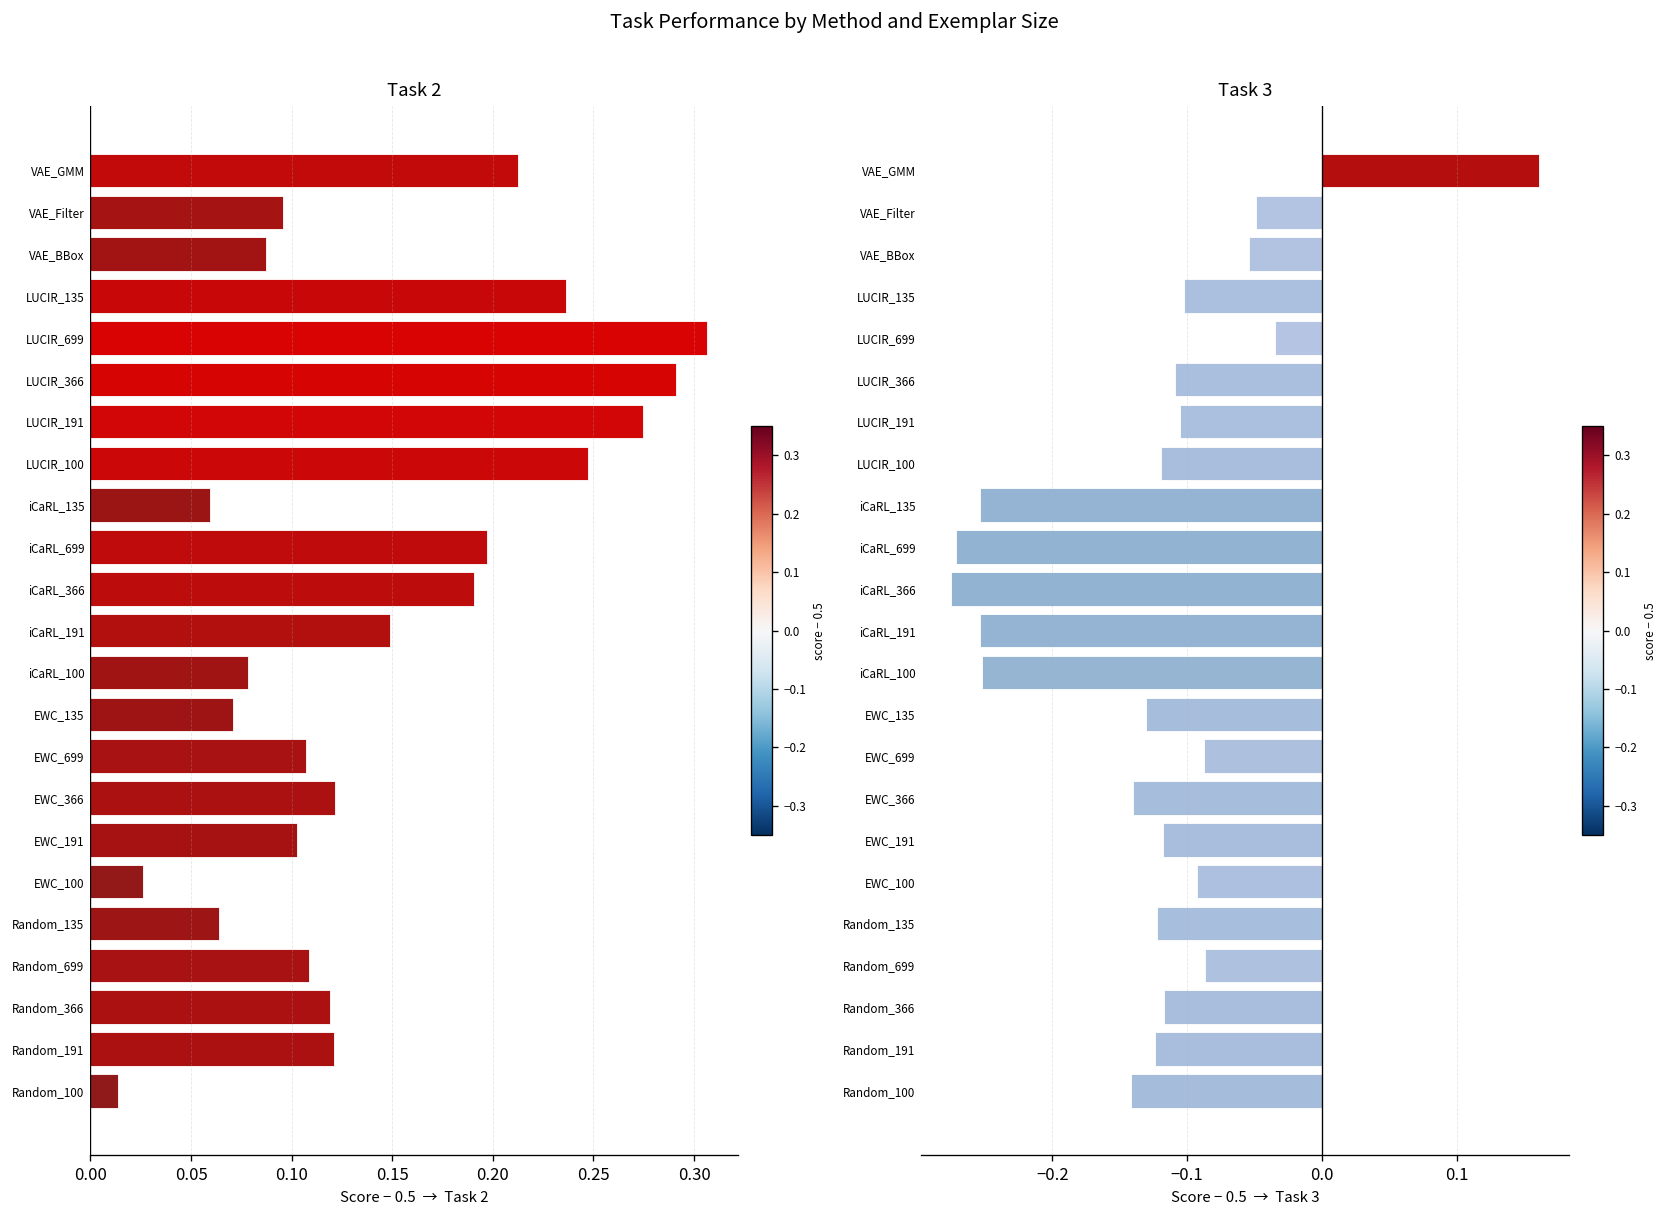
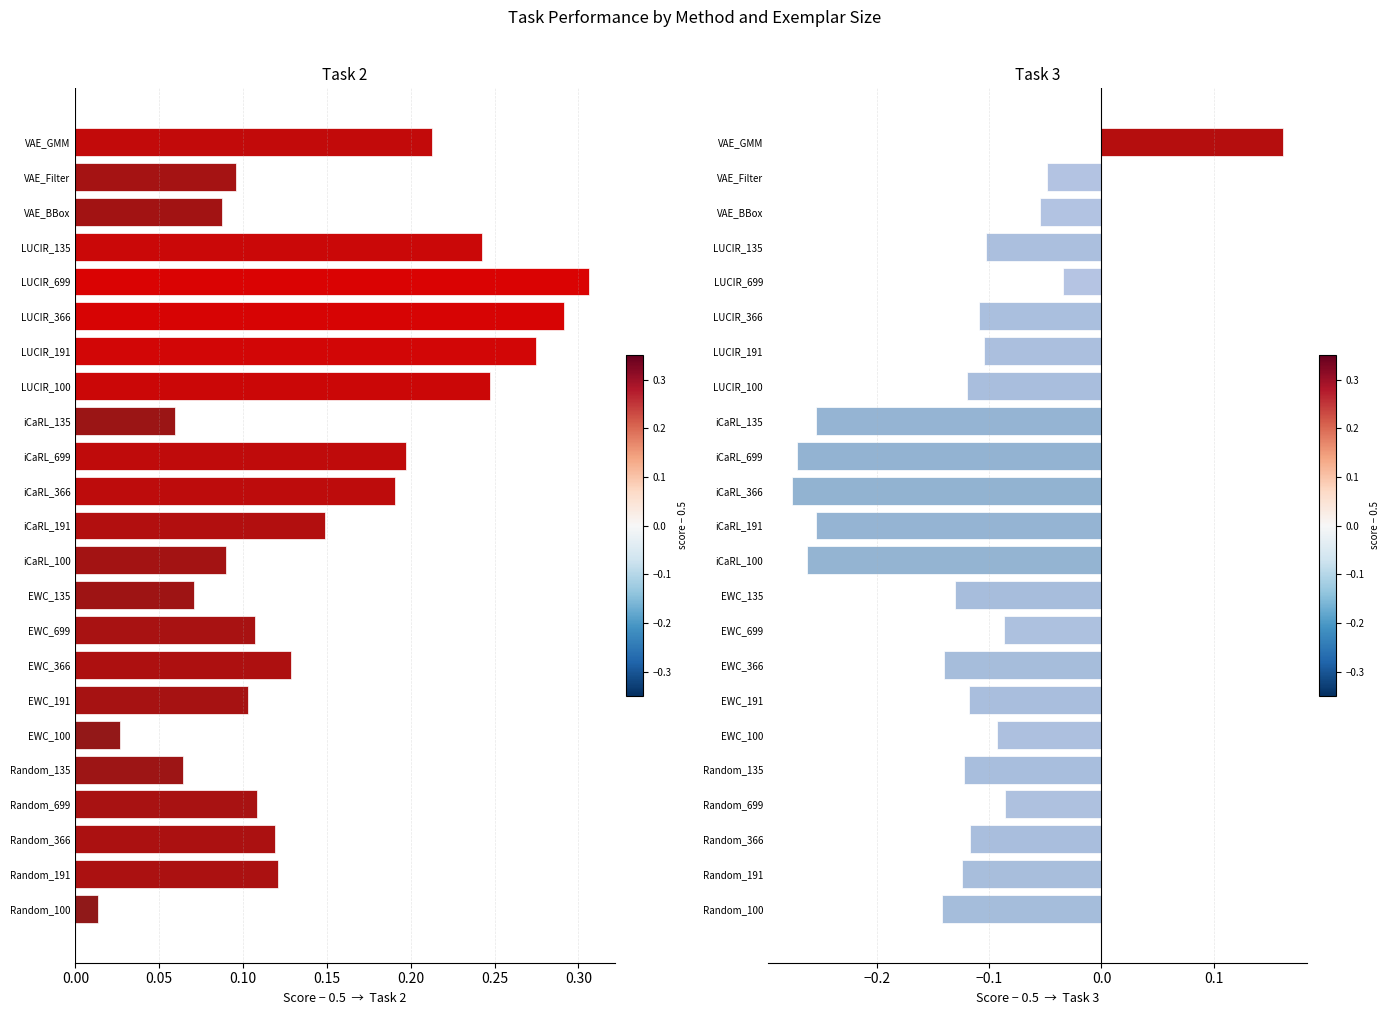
  {
    "Task 2": {
      "VAE_GMM": 0.213,
      "VAE_Filter": 0.096,
      "VAE_BBox": 0.087,
-     "LUCIR_135": 0.236,
+     "LUCIR_135": 0.242,
      "LUCIR_699": 0.306,
      "LUCIR_366": 0.291,
      "LUCIR_191": 0.274,
      "LUCIR_100": 0.247,
      "iCaRL_135": 0.060,
      "iCaRL_699": 0.197,
      "iCaRL_366": 0.191,
      "iCaRL_191": 0.149,
-     "iCaRL_100": 0.078,
+     "iCaRL_100": 0.090,
      "EWC_135": 0.071,
      "EWC_699": 0.107,
-     "EWC_366": 0.122,
+     "EWC_366": 0.129,
      "EWC_191": 0.103,
      "EWC_100": 0.026,
      "Random_135": 0.064,
      "Random_699": 0.108,
      "Random_366": 0.119,
      "Random_191": 0.121,
      "Random_100": 0.014
    },
    "Task 3": {
      "VAE_GMM": 0.161,
      "VAE_Filter": -0.049,
      "VAE_BBox": -0.054,
      "LUCIR_135": -0.103,
      "LUCIR_699": -0.034,
      "LUCIR_366": -0.109,
      "LUCIR_191": -0.105,
      "LUCIR_100": -0.119,
      "iCaRL_135": -0.254,
      "iCaRL_699": -0.272,
      "iCaRL_366": -0.275,
      "iCaRL_191": -0.254,
-     "iCaRL_100": -0.252,
+     "iCaRL_100": -0.262,
      "EWC_135": -0.130,
      "EWC_699": -0.087,
      "EWC_366": -0.140,
      "EWC_191": -0.118,
      "EWC_100": -0.093,
      "Random_135": -0.123,
      "Random_699": -0.086,
      "Random_366": -0.117,
      "Random_191": -0.124,
      "Random_100": -0.142
    }
  }
